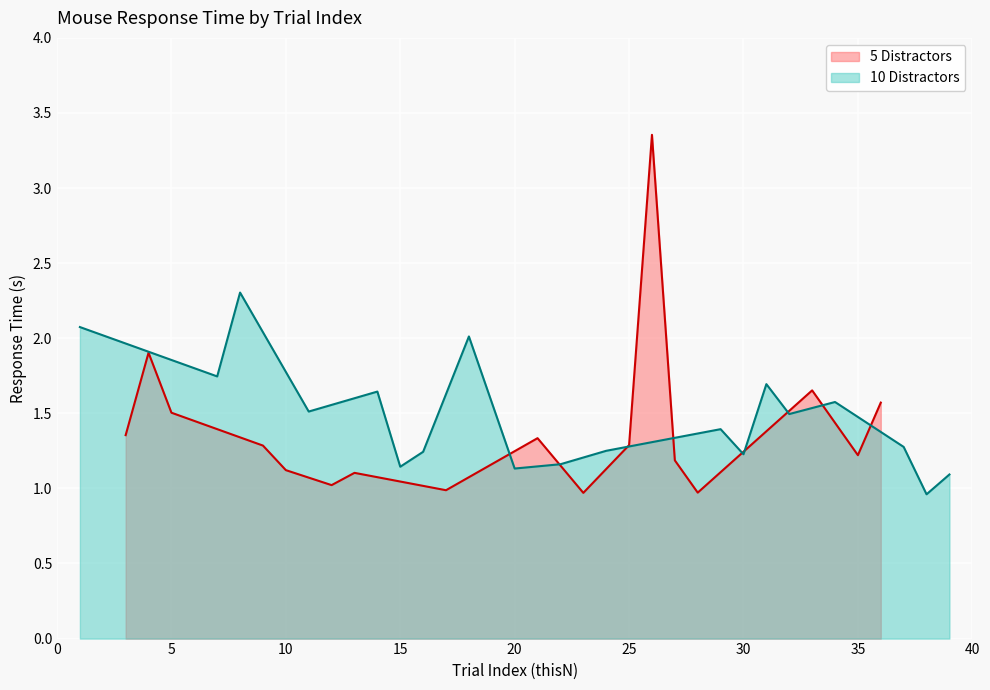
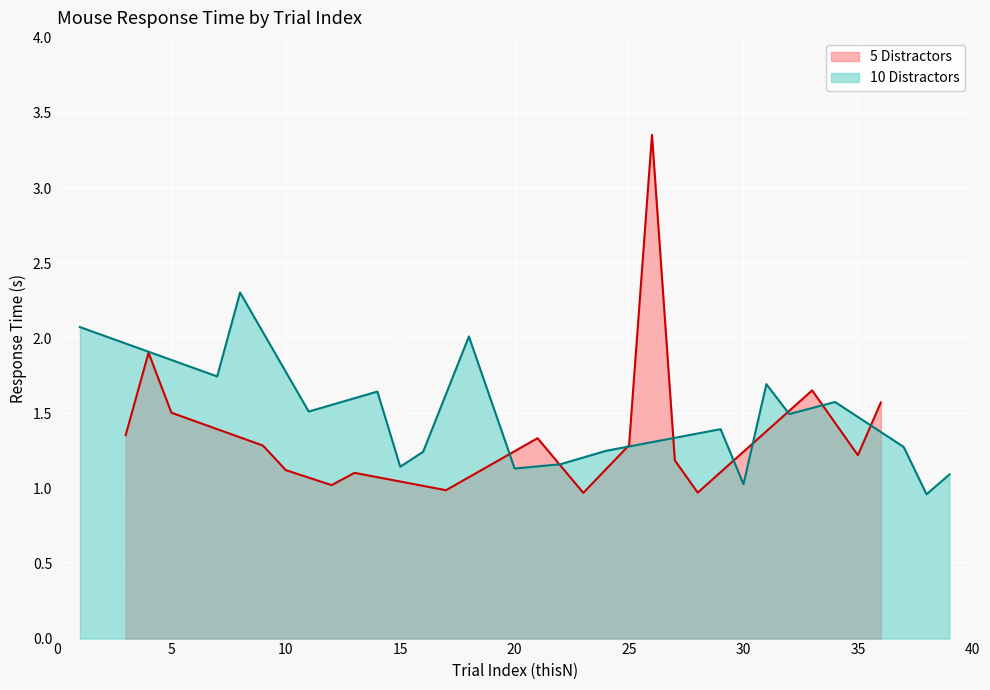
  {
    "5 Distractors": {
      "5": 1.50,
      "10": 1.12,
      "25": 1.29,
      "35": 1.22
    },
    "10 Distractors": {
      "15": 1.14,
      "20": 1.13,
-     "30": 1.23
+     "30": 1.03
    }
  }
